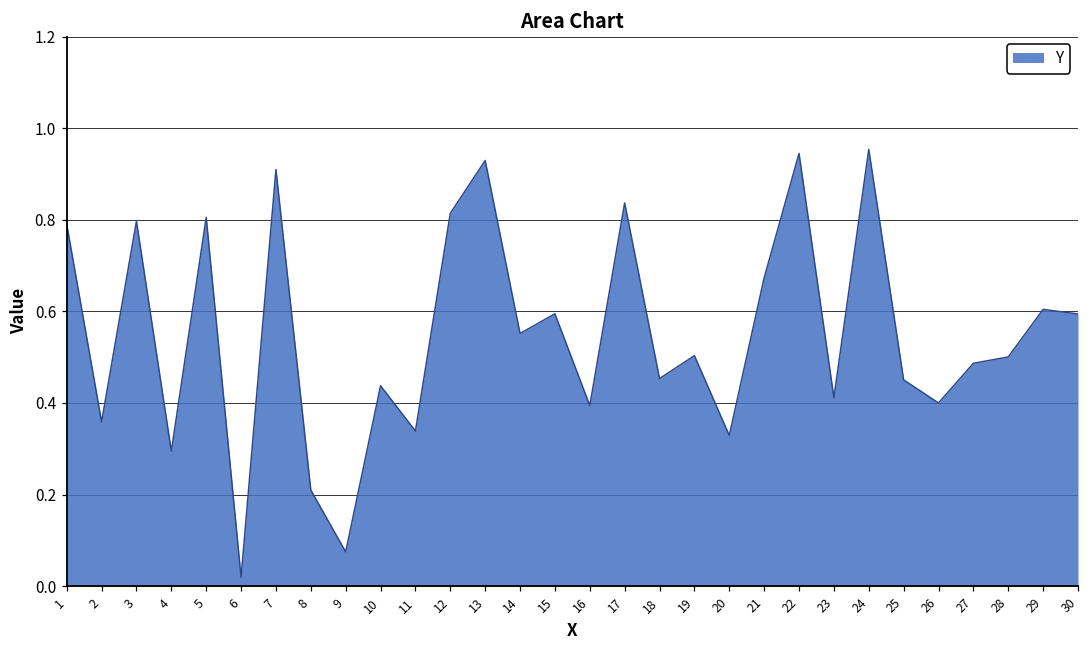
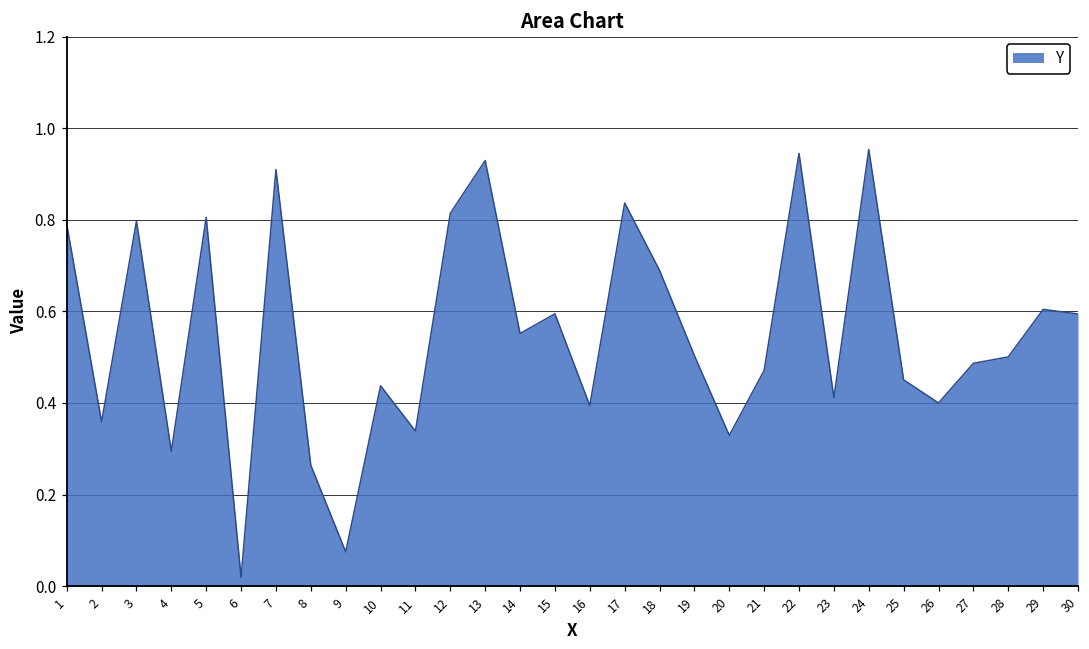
  {
    "1": 0.79,
    "2": 0.36,
    "3": 0.80,
    "4": 0.29,
    "5": 0.81,
    "6": 0.02,
    "7": 0.91,
-   "8": 0.21,
+   "8": 0.26,
    "9": 0.07,
    "10": 0.44,
    "11": 0.34,
    "12": 0.81,
    "13": 0.93,
    "14": 0.55,
    "15": 0.59,
    "16": 0.39,
    "17": 0.84,
-   "18": 0.45,
+   "18": 0.69,
    "19": 0.50,
    "20": 0.33,
-   "21": 0.67,
+   "21": 0.47,
    "22": 0.94,
    "23": 0.41,
    "24": 0.95,
    "25": 0.45,
    "26": 0.40,
    "27": 0.49,
    "28": 0.50,
    "29": 0.60,
    "30": 0.59
  }
